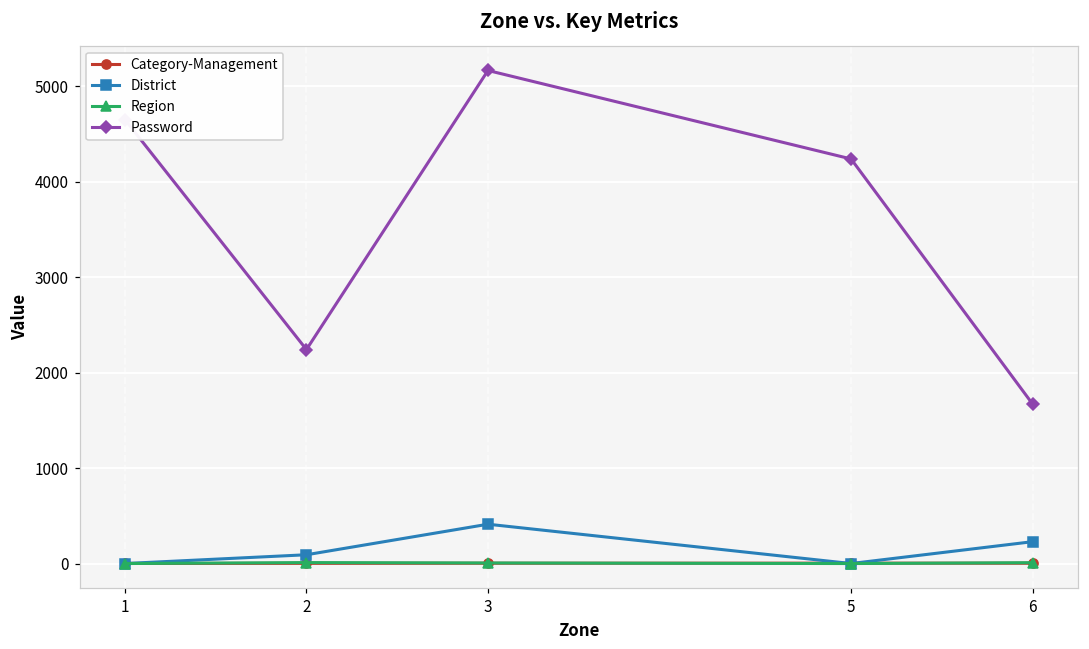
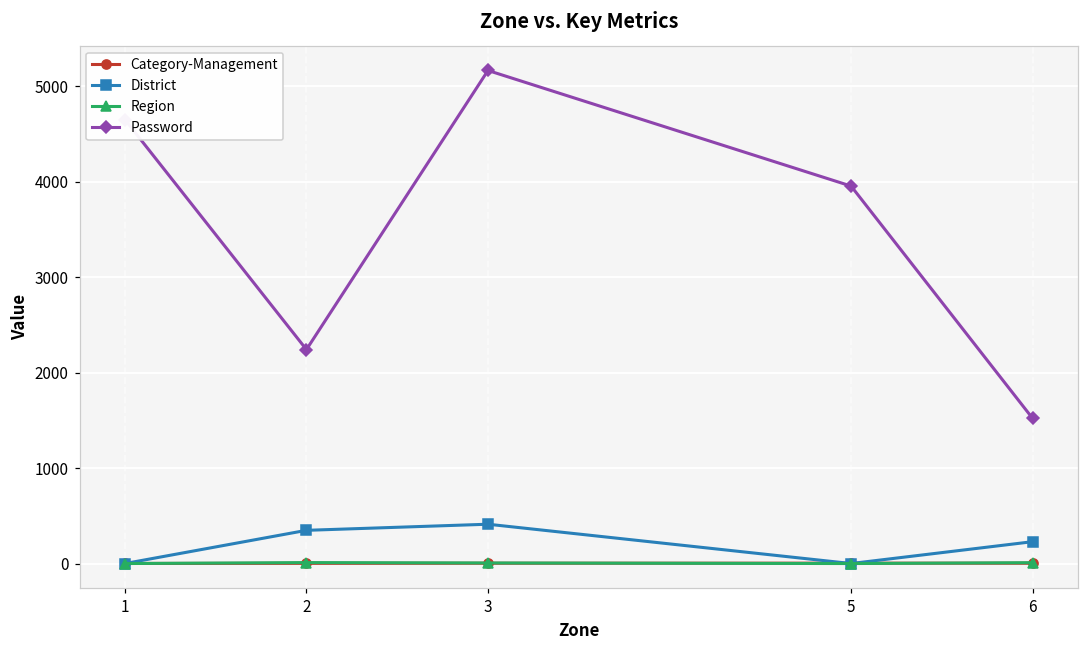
  {
    "District": {
-     "2": 100,
+     "2": 300,
      "3": 400,
      "6": 200
    },
    "Password": {
      "2": 2200,
      "3": 5200,
-     "5": 4200,
-     "6": 1700
+     "5": 4000,
+     "6": 1500
    }
  }
